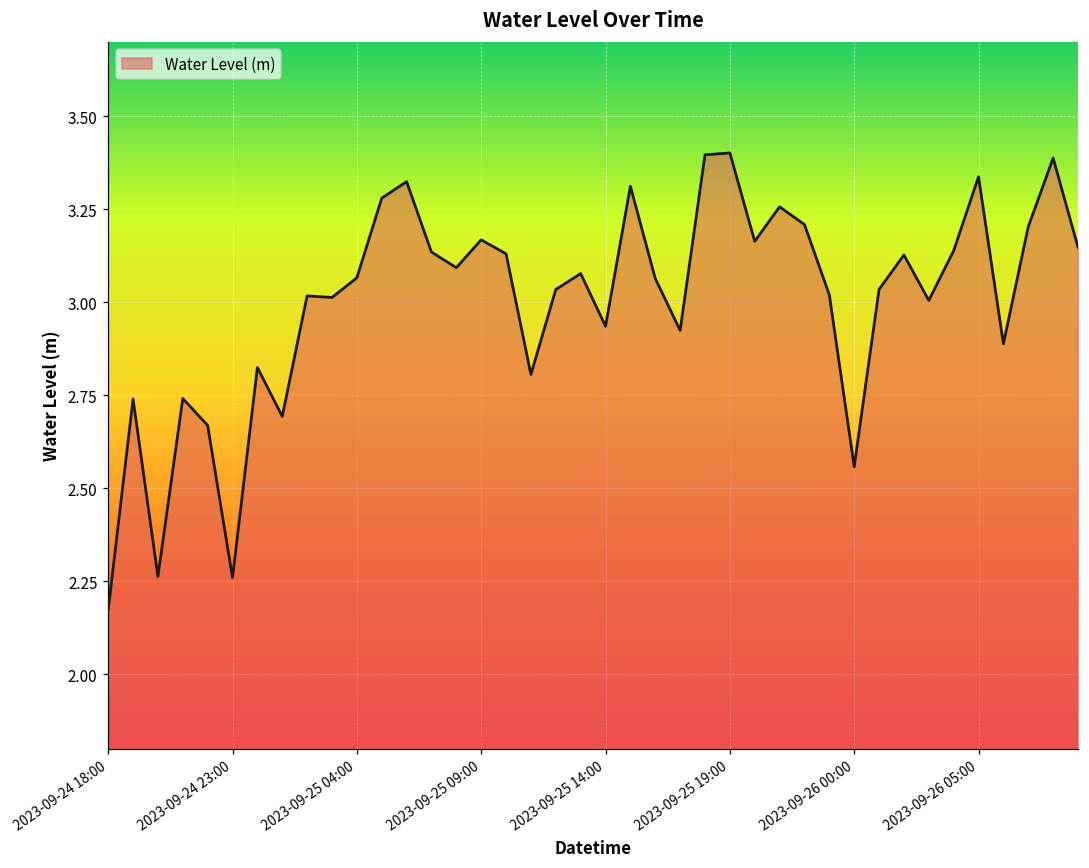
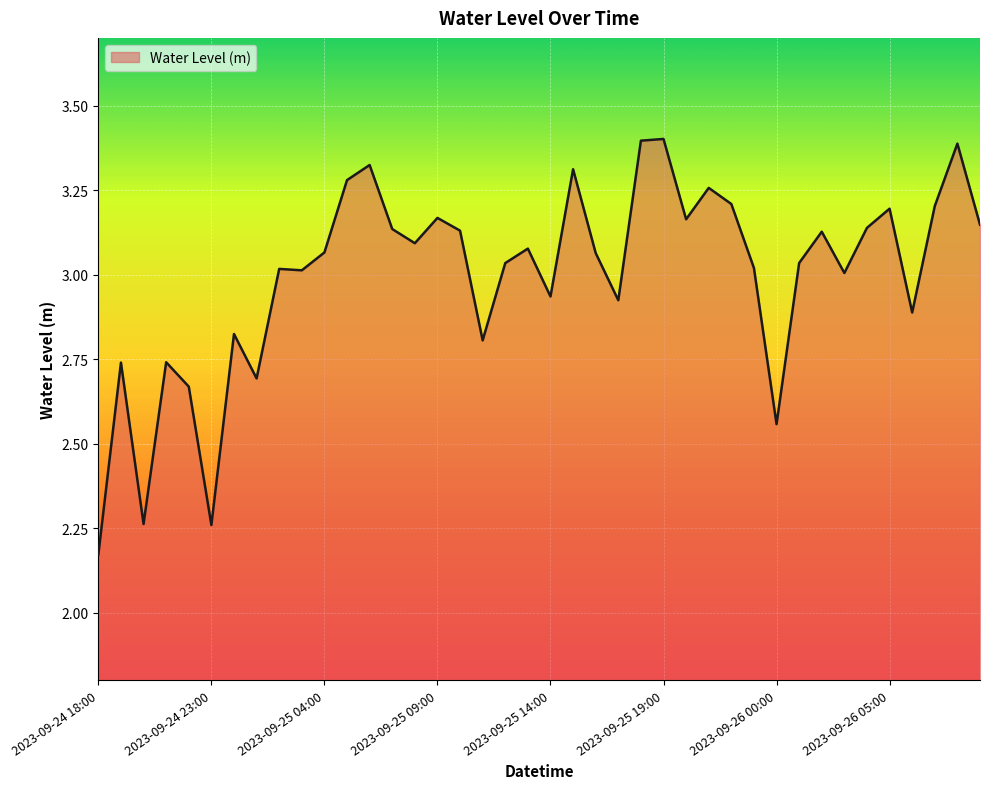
  {
    "2023-09-24 18:00": 2.17,
    "2023-09-24 23:00": 2.26,
    "2023-09-25 04:00": 3.07,
    "2023-09-25 09:00": 3.17,
    "2023-09-25 14:00": 2.94,
    "2023-09-25 19:00": 3.40,
    "2023-09-26 00:00": 2.56,
-   "2023-09-26 05:00": 3.34
+   "2023-09-26 05:00": 3.19
  }
